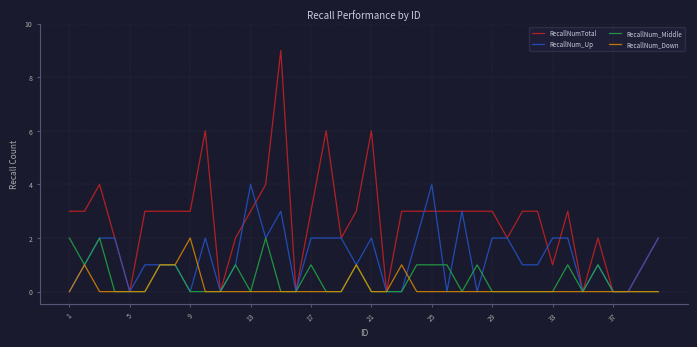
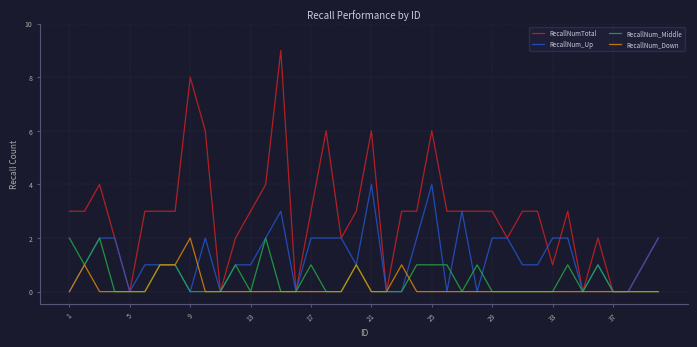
  {
    "RecallNumTotal": {
      "1": 3,
-     "9": 3,
+     "9": 8,
      "13": 3,
      "17": 3,
      "21": 6,
-     "25": 3,
+     "25": 6,
      "29": 3,
      "33": 1
    },
    "RecallNum_Up": {
-     "13": 4,
+     "13": 1,
      "17": 2,
-     "21": 2,
+     "21": 4,
      "25": 4,
      "29": 2,
      "33": 2
    },
    "RecallNum_Middle": {
      "1": 2,
      "17": 1,
      "25": 1
    },
    "RecallNum_Down": {
      "9": 2,
      "17": 0,
      "25": 0
    }
  }
